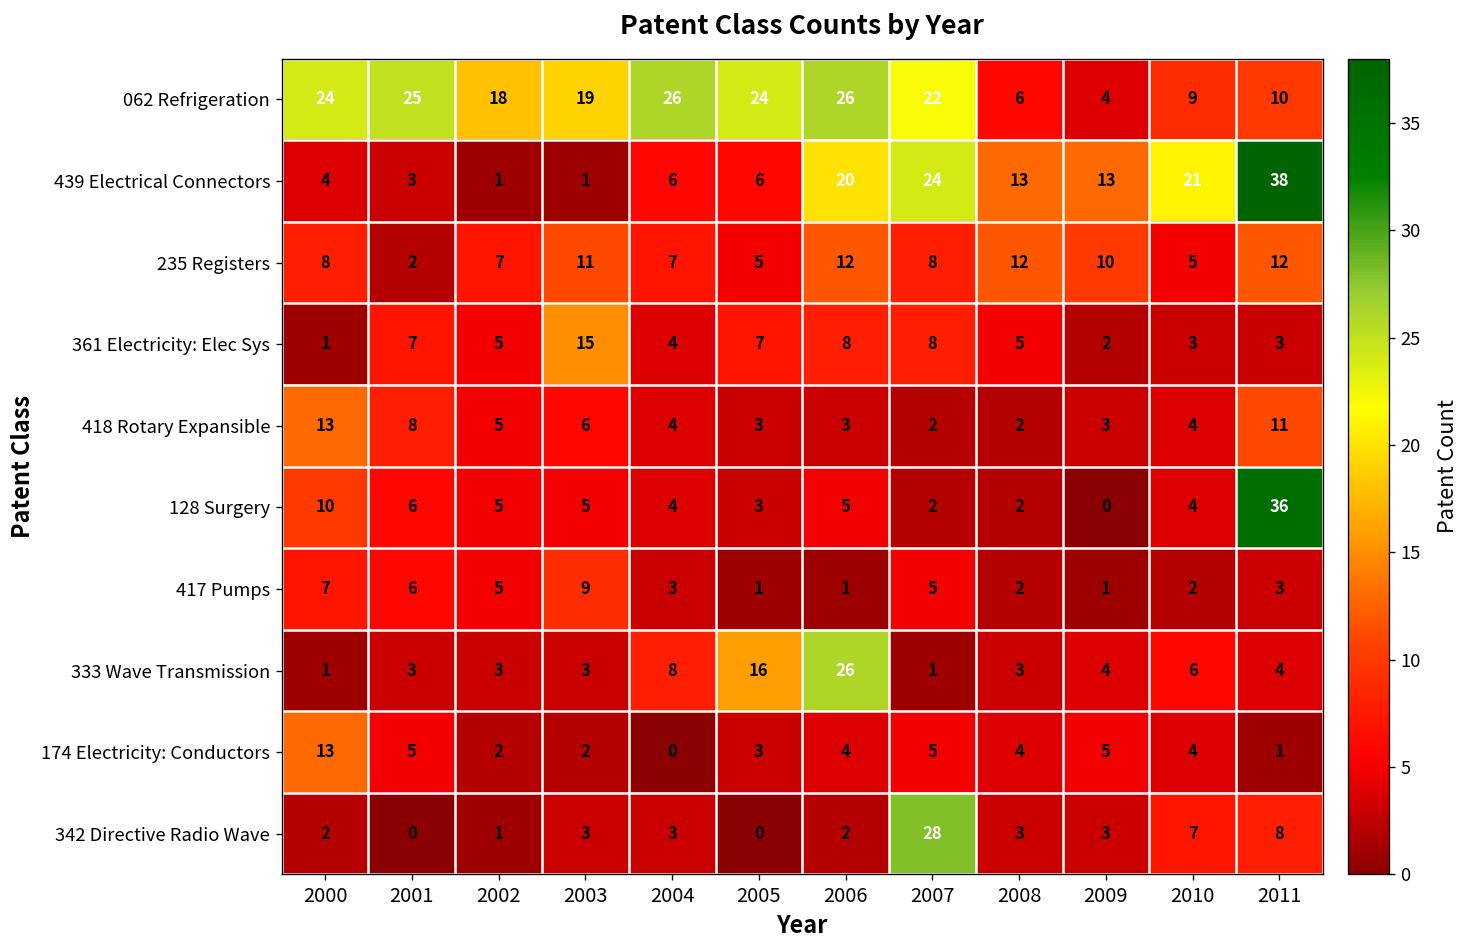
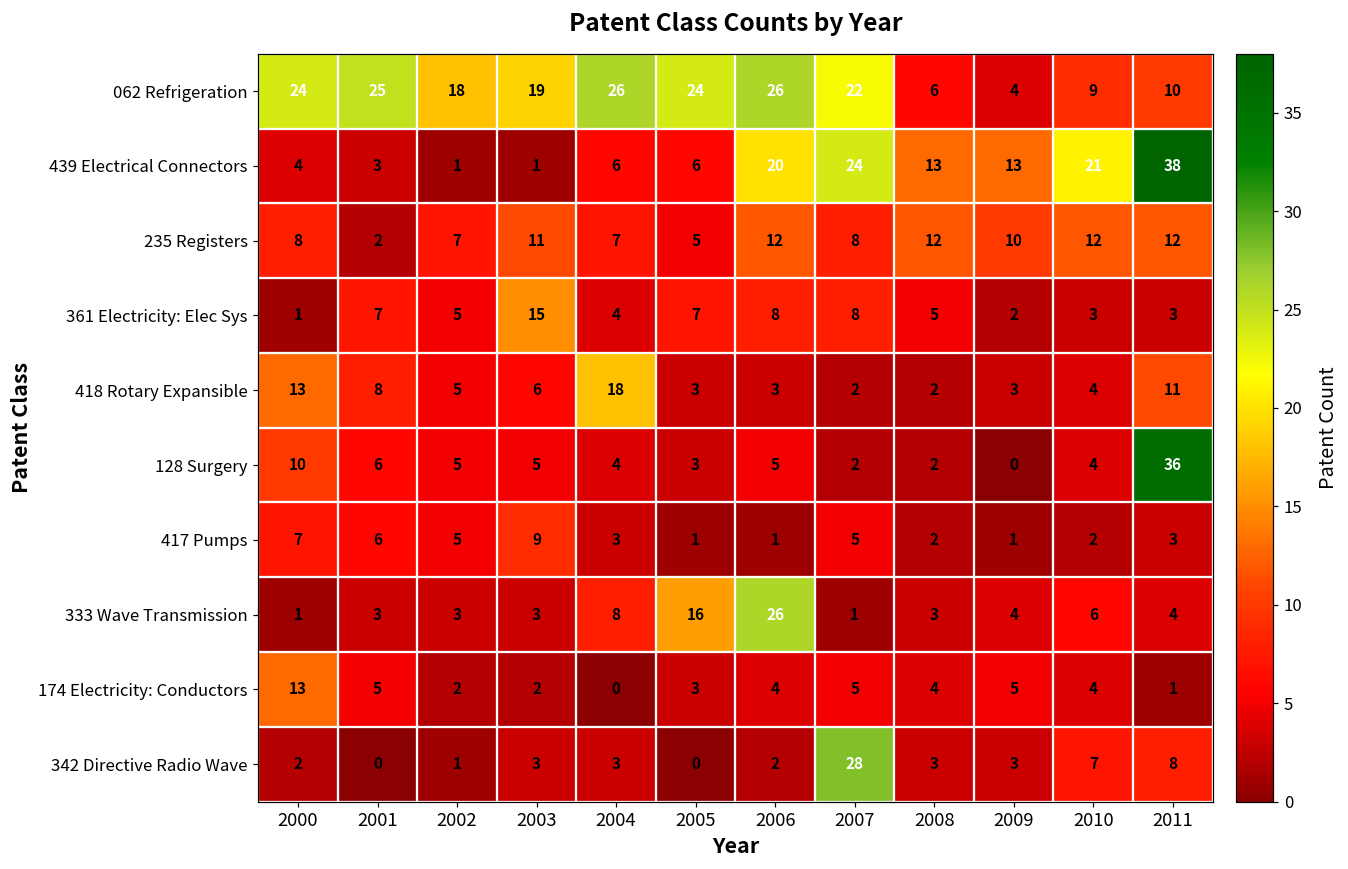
  {
    "062 Refrigeration": {
      "2000": 24,
      "2001": 25,
      "2002": 18,
      "2003": 19,
      "2004": 26,
      "2005": 24,
      "2006": 26,
      "2007": 22,
      "2008": 6,
      "2009": 4,
      "2010": 9,
      "2011": 10
    },
    "439 Electrical Connectors": {
      "2000": 4,
      "2001": 3,
      "2002": 1,
      "2003": 1,
      "2004": 6,
      "2005": 6,
      "2006": 20,
      "2007": 24,
      "2008": 13,
      "2009": 13,
      "2010": 21,
      "2011": 38
    },
    "235 Registers": {
      "2000": 8,
      "2001": 2,
      "2002": 7,
      "2003": 11,
      "2004": 7,
      "2005": 5,
      "2006": 12,
      "2007": 8,
      "2008": 12,
      "2009": 10,
-     "2010": 5,
+     "2010": 12,
      "2011": 12
    },
    "361 Electricity: Elec Sys": {
      "2000": 1,
      "2001": 7,
      "2002": 5,
      "2003": 15,
      "2004": 4,
      "2005": 7,
      "2006": 8,
      "2007": 8,
      "2008": 5,
      "2009": 2,
      "2010": 3,
      "2011": 3
    },
    "418 Rotary Expansible": {
      "2000": 13,
      "2001": 8,
      "2002": 5,
      "2003": 6,
-     "2004": 4,
+     "2004": 18,
      "2005": 3,
      "2006": 3,
      "2007": 2,
      "2008": 2,
      "2009": 3,
      "2010": 4,
      "2011": 11
    },
    "128 Surgery": {
      "2000": 10,
      "2001": 6,
      "2002": 5,
      "2003": 5,
      "2004": 4,
      "2005": 3,
      "2006": 5,
      "2007": 2,
      "2008": 2,
      "2009": 0,
      "2010": 4,
      "2011": 36
    },
    "417 Pumps": {
      "2000": 7,
      "2001": 6,
      "2002": 5,
      "2003": 9,
      "2004": 3,
      "2005": 1,
      "2006": 1,
      "2007": 5,
      "2008": 2,
      "2009": 1,
      "2010": 2,
      "2011": 3
    },
    "333 Wave Transmission": {
      "2000": 1,
      "2001": 3,
      "2002": 3,
      "2003": 3,
      "2004": 8,
      "2005": 16,
      "2006": 26,
      "2007": 1,
      "2008": 3,
      "2009": 4,
      "2010": 6,
      "2011": 4
    },
    "174 Electricity: Conductors": {
      "2000": 13,
      "2001": 5,
      "2002": 2,
      "2003": 2,
      "2004": 0,
      "2005": 3,
      "2006": 4,
      "2007": 5,
      "2008": 4,
      "2009": 5,
      "2010": 4,
      "2011": 1
    },
    "342 Directive Radio Wave": {
      "2000": 2,
      "2001": 0,
      "2002": 1,
      "2003": 3,
      "2004": 3,
      "2005": 0,
      "2006": 2,
      "2007": 28,
      "2008": 3,
      "2009": 3,
      "2010": 7,
      "2011": 8
    }
  }
